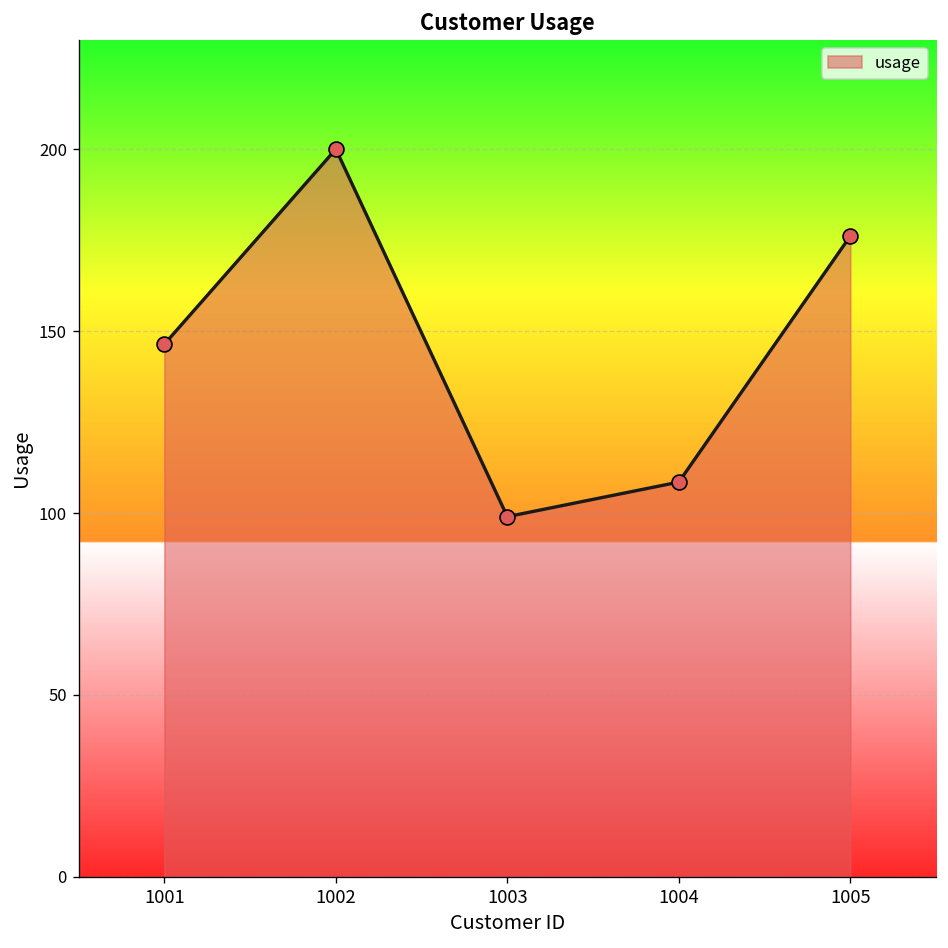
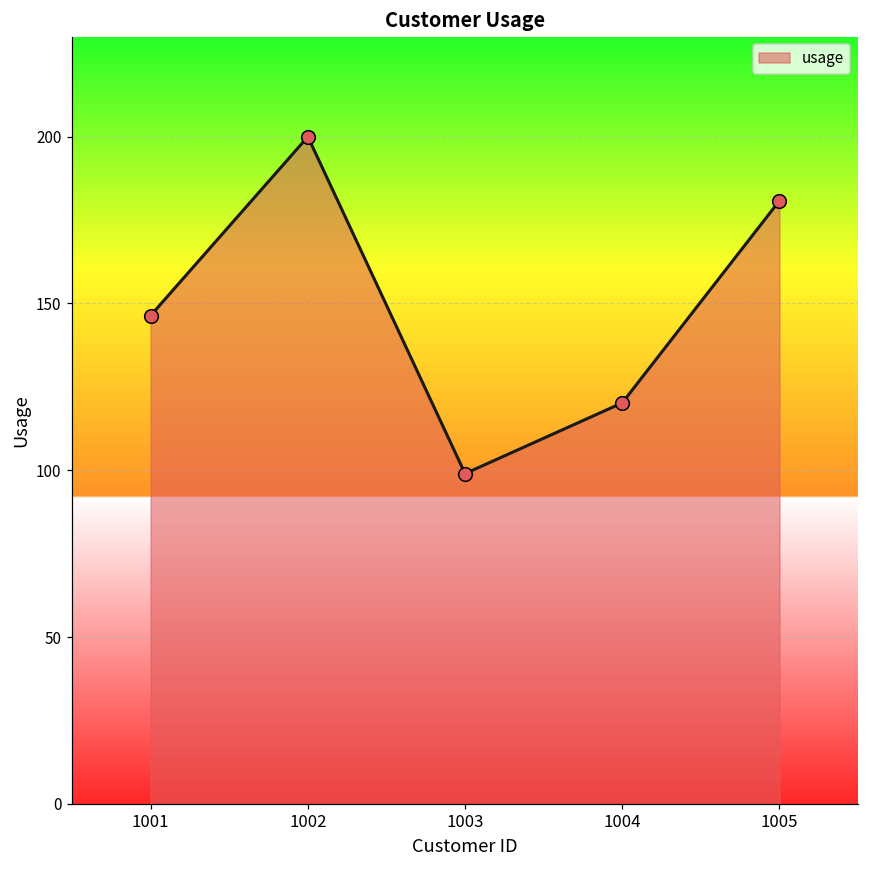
  {
    "1001": 146,
    "1002": 200,
    "1003": 99,
-   "1004": 109,
-   "1005": 176
+   "1004": 120,
+   "1005": 181
  }
